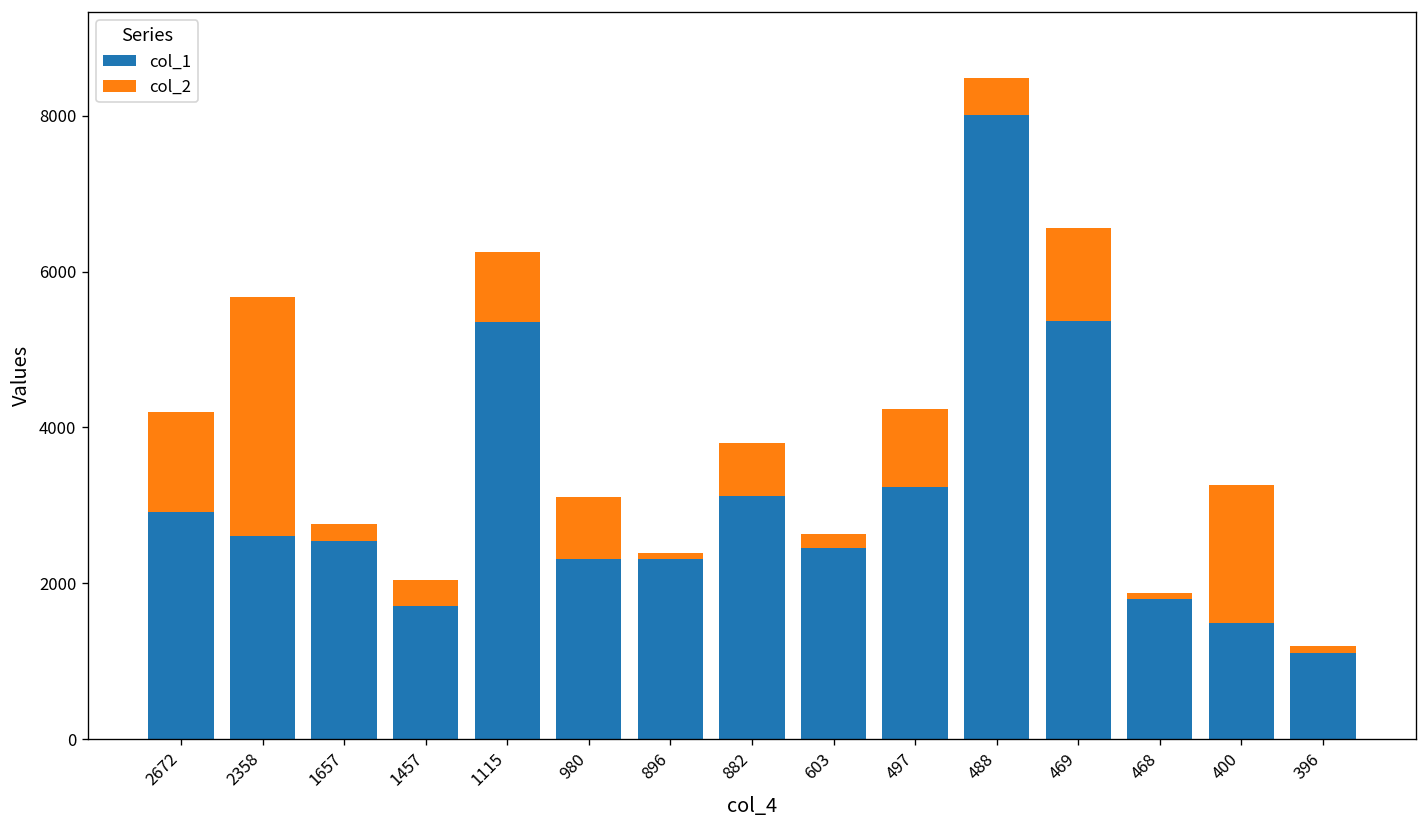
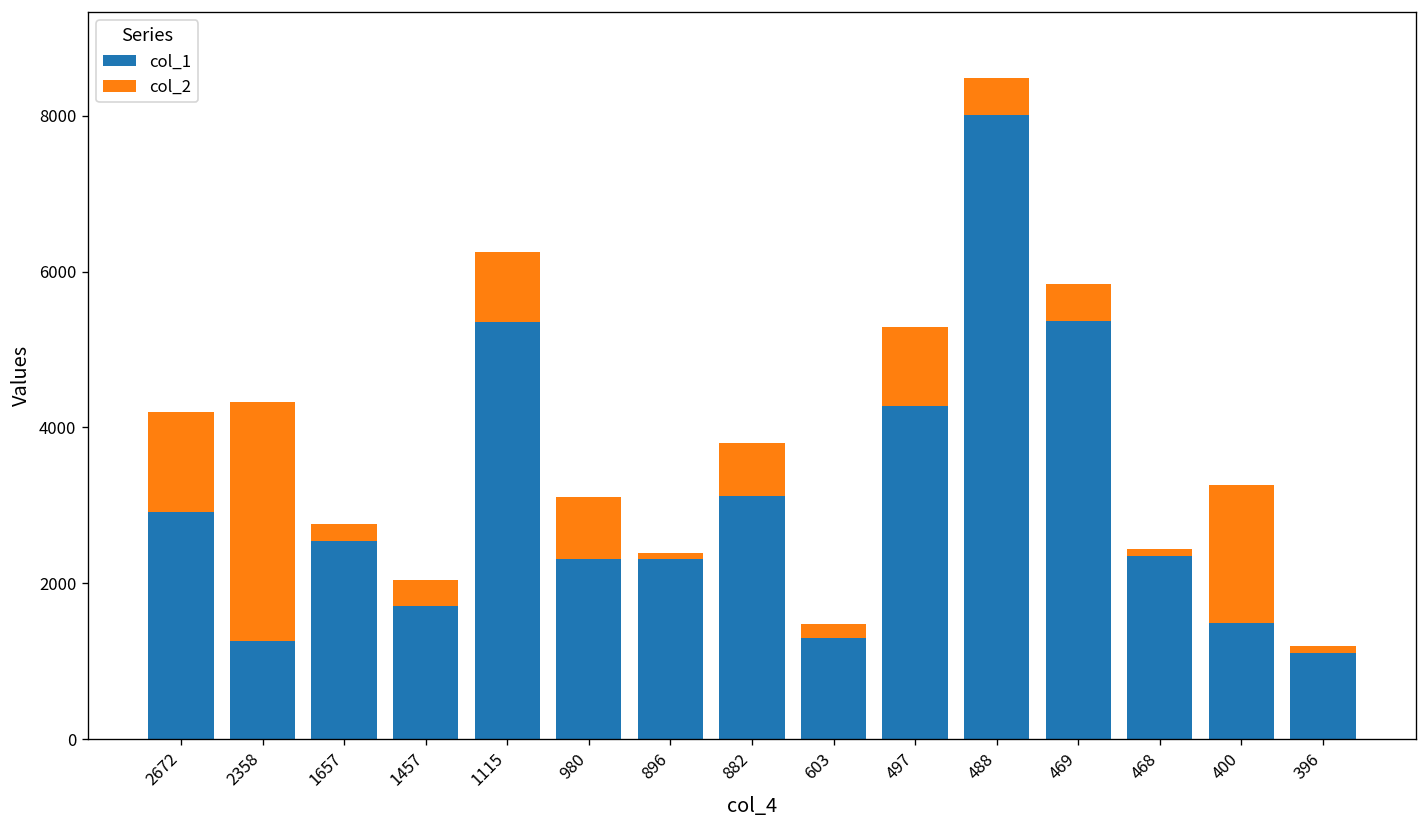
  {
    "col_1": {
      "2672": 2900,
-     "2358": 2600,
+     "2358": 1300,
      "1657": 2500,
      "1457": 1700,
      "1115": 5300,
      "980": 2300,
      "896": 2300,
      "882": 3100,
-     "603": 2400,
-     "497": 3200,
+     "603": 1300,
+     "497": 4300,
      "488": 8000,
      "469": 5400,
-     "468": 1800,
+     "468": 2400,
      "400": 1500,
      "396": 1100
    },
    "col_2": {
      "2672": 1300,
      "2358": 3100,
      "1657": 200,
      "1457": 300,
      "1115": 900,
      "980": 800,
      "896": 100,
      "882": 700,
      "603": 200,
      "497": 1000,
      "488": 500,
-     "469": 1200,
+     "469": 500,
      "468": 100,
      "400": 1800,
      "396": 100
    }
  }
